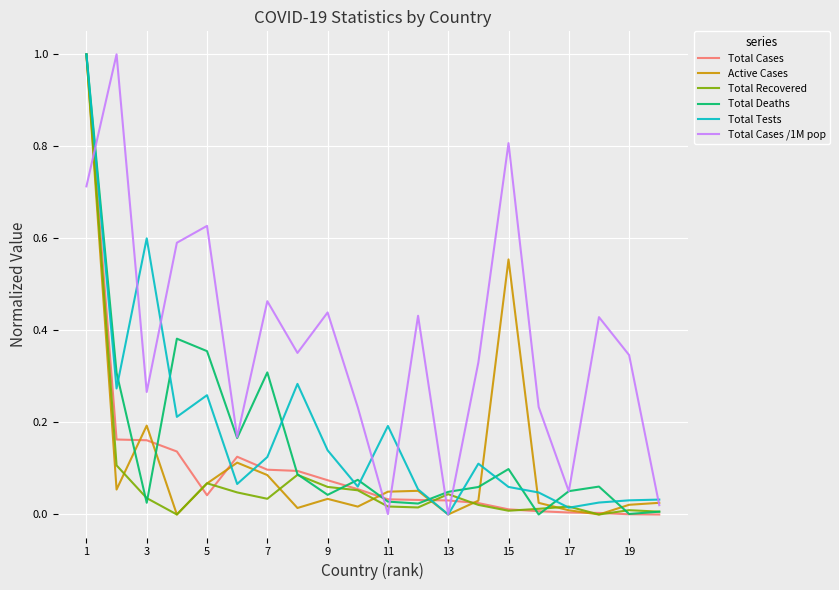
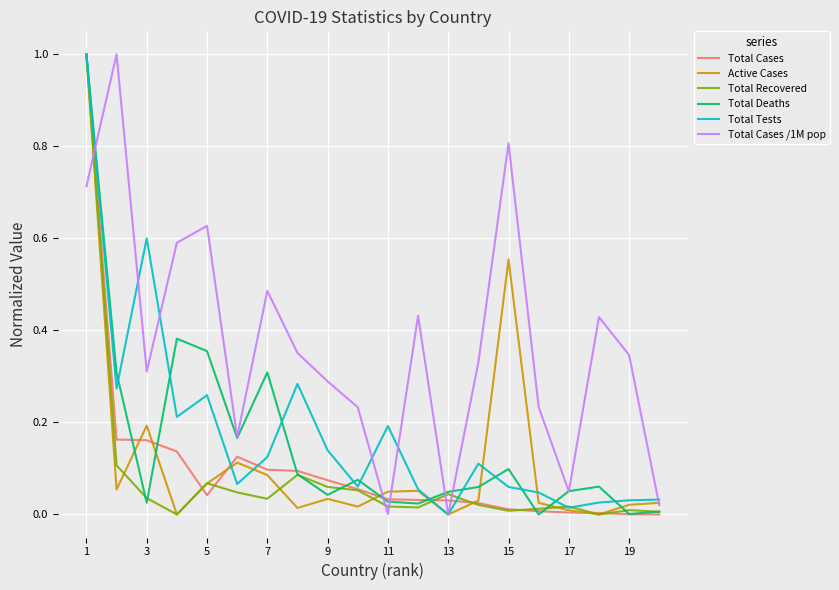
  {
    "Total Cases": {
      "3": 0.16,
      "5": 0.04,
      "7": 0.10,
      "9": 0.07,
      "13": 0.03
    },
    "Active Cases": {
      "3": 0.19,
      "7": 0.09,
      "9": 0.03,
      "11": 0.05,
      "15": 0.55,
      "19": 0.02
    },
    "Total Recovered": {
      "3": 0.04,
      "7": 0.03,
      "9": 0.06,
      "11": 0.02,
      "19": 0.01
    },
    "Total Deaths": {
      "3": 0.03,
      "5": 0.36,
      "7": 0.31,
      "9": 0.04,
      "15": 0.10
    },
    "Total Tests": {
      "3": 0.60,
      "5": 0.26,
      "7": 0.12,
      "9": 0.14,
      "11": 0.19,
      "15": 0.06,
      "19": 0.03
    },
    "Total Cases /1M pop": {
      "1": 0.71,
-     "3": 0.27,
+     "3": 0.31,
      "5": 0.63,
-     "7": 0.46,
-     "9": 0.44,
+     "7": 0.49,
+     "9": 0.29,
      "11": 0.00,
      "15": 0.81,
      "19": 0.35
    }
  }
